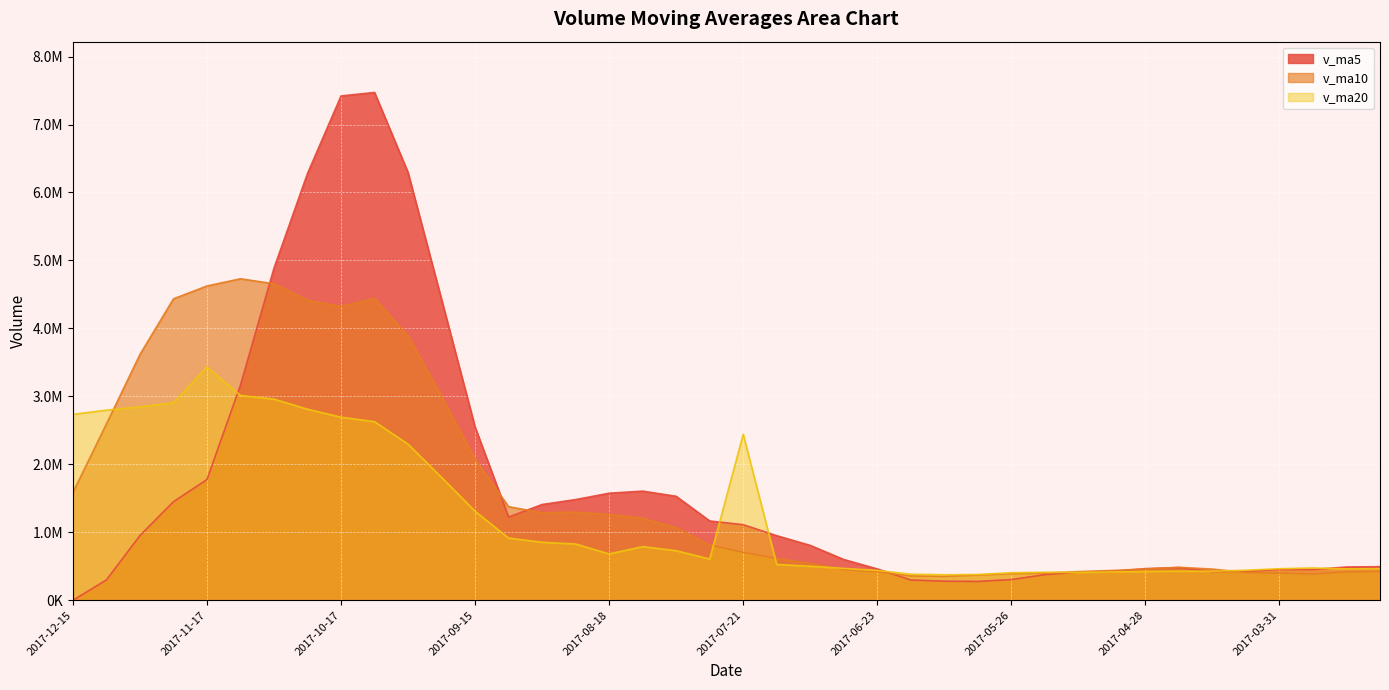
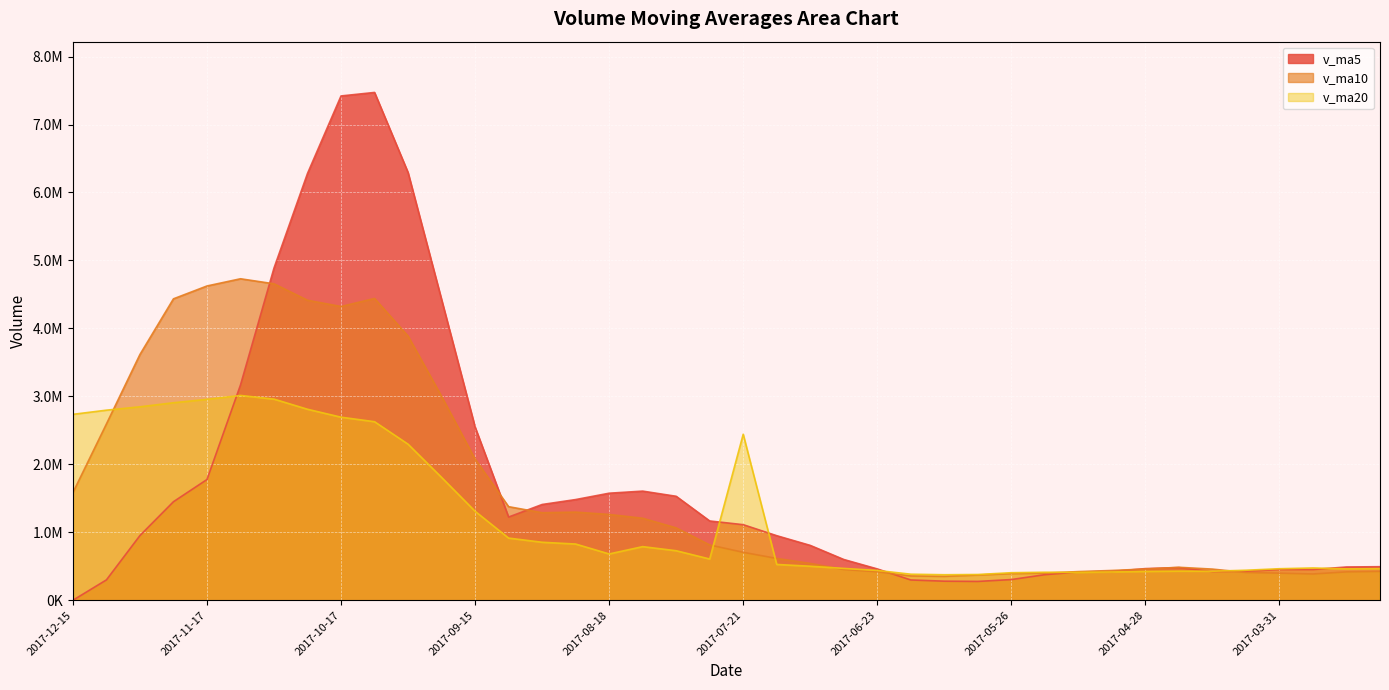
  {
    "v_ma20": {
      "2017-12-15": 2700000,
-     "2017-11-17": 3400000,
+     "2017-11-17": 3000000,
      "2017-10-17": 2700000,
      "2017-09-15": 1300000,
      "2017-08-18": 700000,
      "2017-07-21": 2400000
    }
  }
